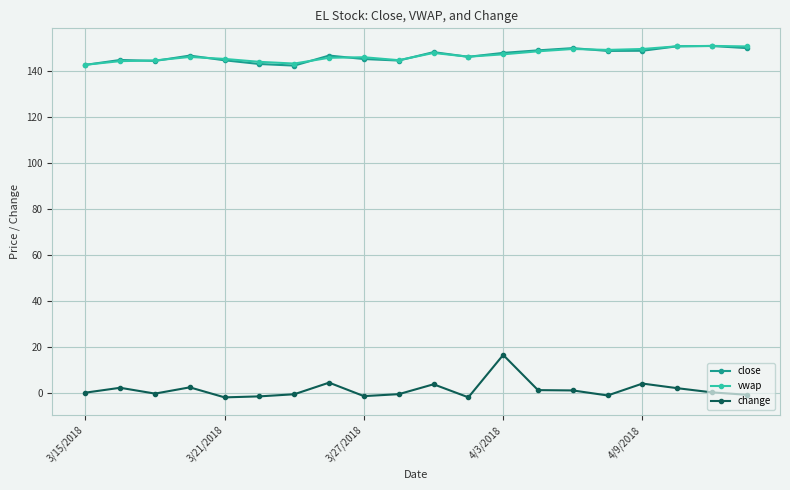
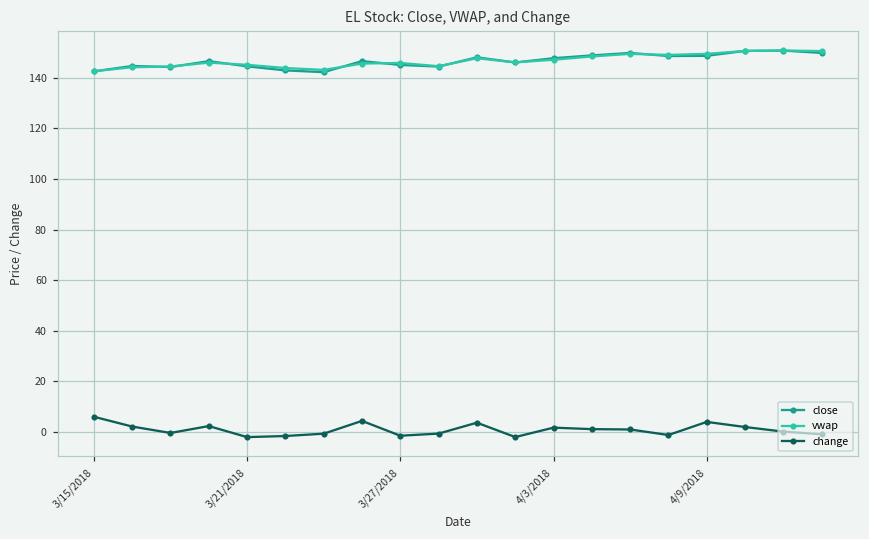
  {
    "change": {
-     "3/15/2018": 0,
+     "3/15/2018": 6,
      "3/21/2018": -2,
      "3/27/2018": -2,
-     "4/3/2018": 16,
+     "4/3/2018": 2,
      "4/9/2018": 4
    }
  }
